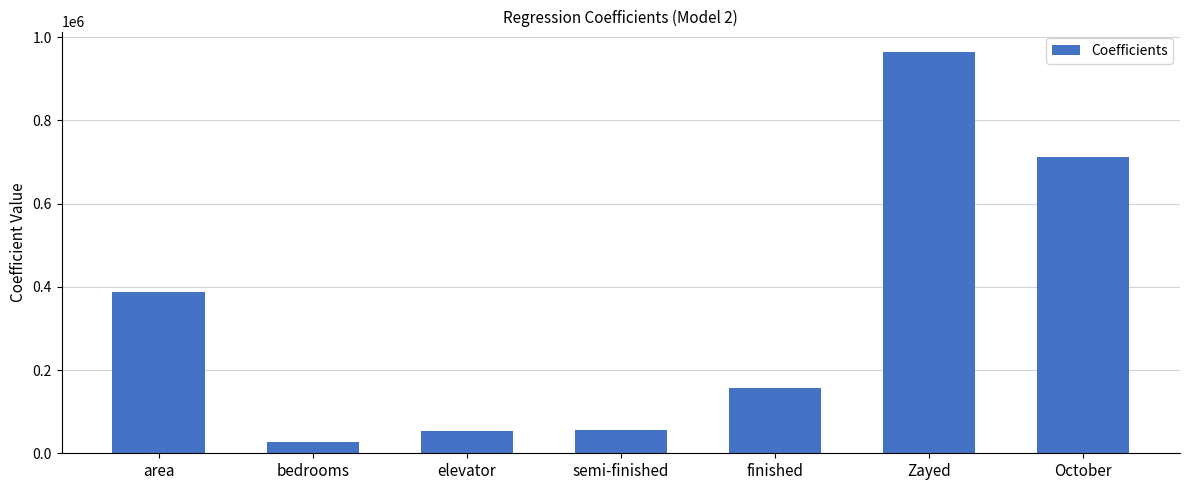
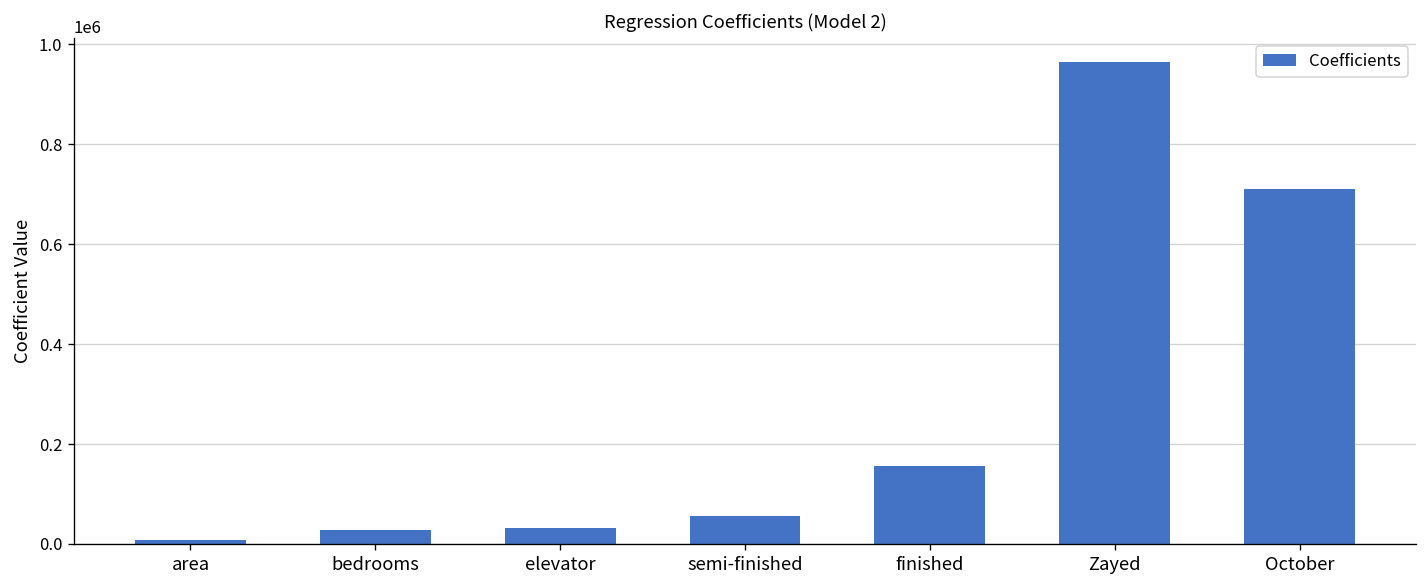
  {
-   "area": 390000,
+   "area": 10000,
    "bedrooms": 30000,
-   "elevator": 50000,
+   "elevator": 30000,
    "semi-finished": 60000,
    "finished": 160000,
    "Zayed": 970000,
    "October": 710000
  }
